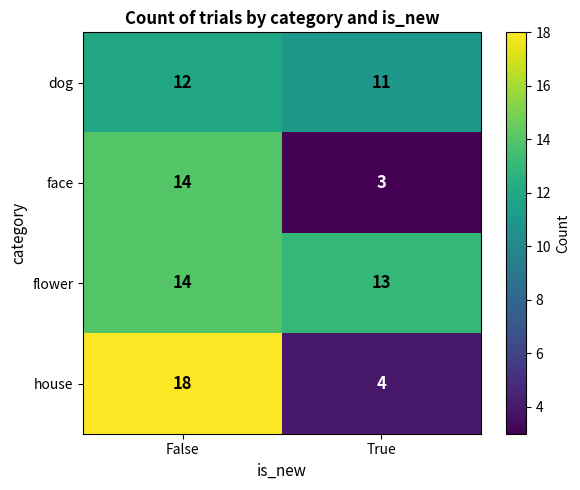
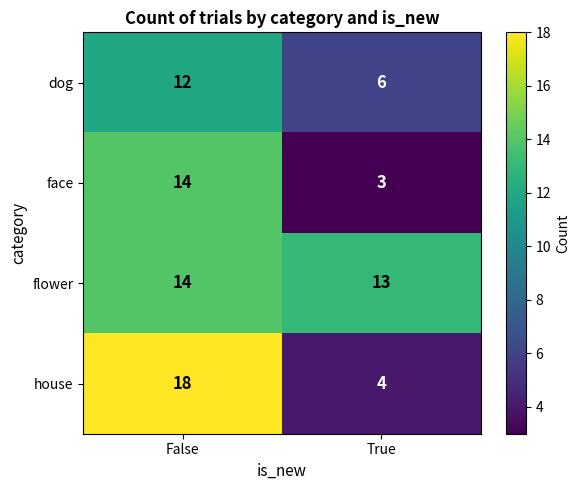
  {
    "dog": {
      "False": 12,
-     "True": 11
+     "True": 6
    },
    "face": {
      "False": 14,
      "True": 3
    },
    "flower": {
      "False": 14,
      "True": 13
    },
    "house": {
      "False": 18,
      "True": 4
    }
  }
